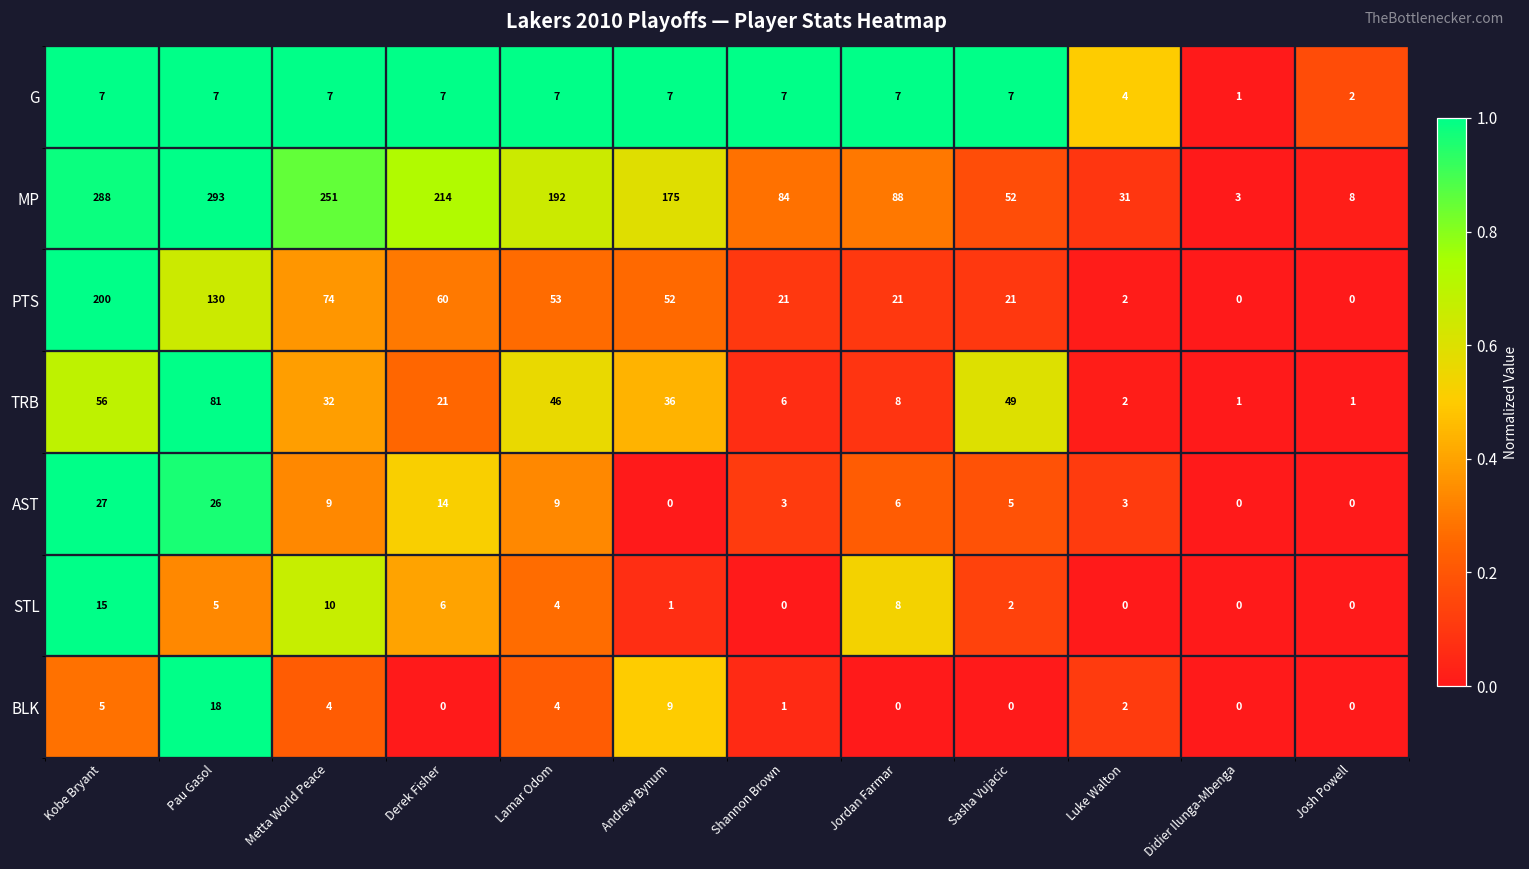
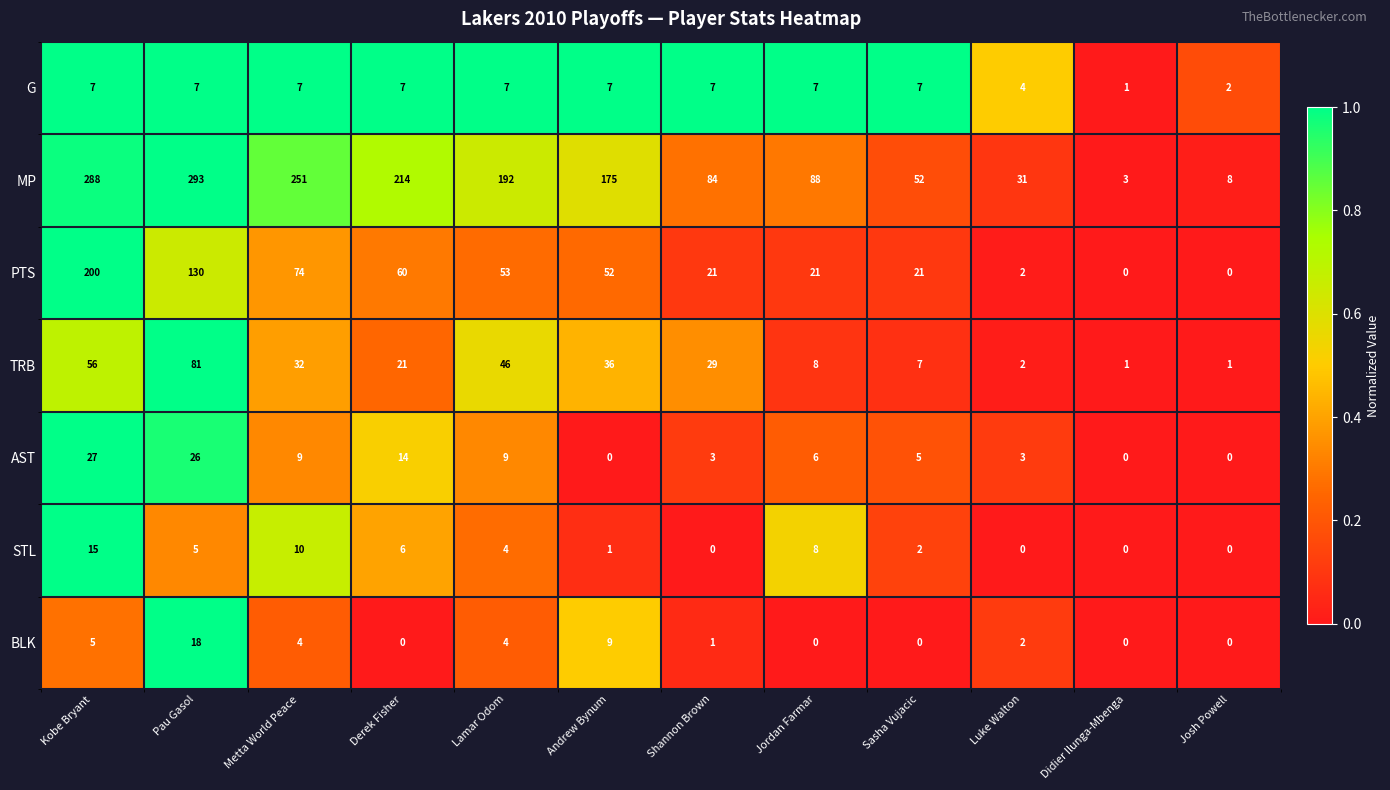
  {
    "G": {
      "Kobe Bryant": 7,
      "Pau Gasol": 7,
      "Metta World Peace": 7,
      "Derek Fisher": 7,
      "Lamar Odom": 7,
      "Andrew Bynum": 7,
      "Shannon Brown": 7,
      "Jordan Farmar": 7,
      "Sasha Vujacic": 7,
      "Luke Walton": 4,
      "Didier Ilunga-Mbenga": 1,
      "Josh Powell": 2
    },
    "MP": {
      "Kobe Bryant": 288,
      "Pau Gasol": 293,
      "Metta World Peace": 251,
      "Derek Fisher": 214,
      "Lamar Odom": 192,
      "Andrew Bynum": 175,
      "Shannon Brown": 84,
      "Jordan Farmar": 88,
      "Sasha Vujacic": 52,
      "Luke Walton": 31,
      "Didier Ilunga-Mbenga": 3,
      "Josh Powell": 8
    },
    "PTS": {
      "Kobe Bryant": 200,
      "Pau Gasol": 130,
      "Metta World Peace": 74,
      "Derek Fisher": 60,
      "Lamar Odom": 53,
      "Andrew Bynum": 52,
      "Shannon Brown": 21,
      "Jordan Farmar": 21,
      "Sasha Vujacic": 21,
      "Luke Walton": 2,
      "Didier Ilunga-Mbenga": 0,
      "Josh Powell": 0
    },
    "TRB": {
      "Kobe Bryant": 56,
      "Pau Gasol": 81,
      "Metta World Peace": 32,
      "Derek Fisher": 21,
      "Lamar Odom": 46,
      "Andrew Bynum": 36,
-     "Shannon Brown": 6,
+     "Shannon Brown": 29,
      "Jordan Farmar": 8,
-     "Sasha Vujacic": 49,
+     "Sasha Vujacic": 7,
      "Luke Walton": 2,
      "Didier Ilunga-Mbenga": 1,
      "Josh Powell": 1
    },
    "AST": {
      "Kobe Bryant": 27,
      "Pau Gasol": 26,
      "Metta World Peace": 9,
      "Derek Fisher": 14,
      "Lamar Odom": 9,
      "Andrew Bynum": 0,
      "Shannon Brown": 3,
      "Jordan Farmar": 6,
      "Sasha Vujacic": 5,
      "Luke Walton": 3,
      "Didier Ilunga-Mbenga": 0,
      "Josh Powell": 0
    },
    "STL": {
      "Kobe Bryant": 15,
      "Pau Gasol": 5,
      "Metta World Peace": 10,
      "Derek Fisher": 6,
      "Lamar Odom": 4,
      "Andrew Bynum": 1,
      "Shannon Brown": 0,
      "Jordan Farmar": 8,
      "Sasha Vujacic": 2,
      "Luke Walton": 0,
      "Didier Ilunga-Mbenga": 0,
      "Josh Powell": 0
    },
    "BLK": {
      "Kobe Bryant": 5,
      "Pau Gasol": 18,
      "Metta World Peace": 4,
      "Derek Fisher": 0,
      "Lamar Odom": 4,
      "Andrew Bynum": 9,
      "Shannon Brown": 1,
      "Jordan Farmar": 0,
      "Sasha Vujacic": 0,
      "Luke Walton": 2,
      "Didier Ilunga-Mbenga": 0,
      "Josh Powell": 0
    }
  }
